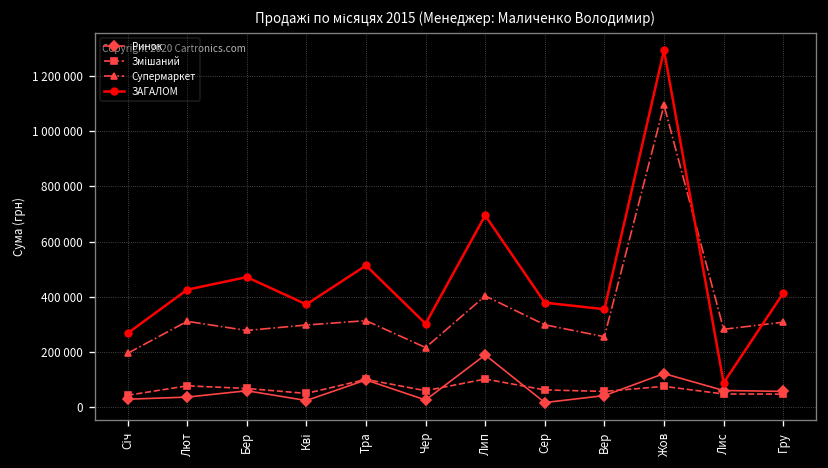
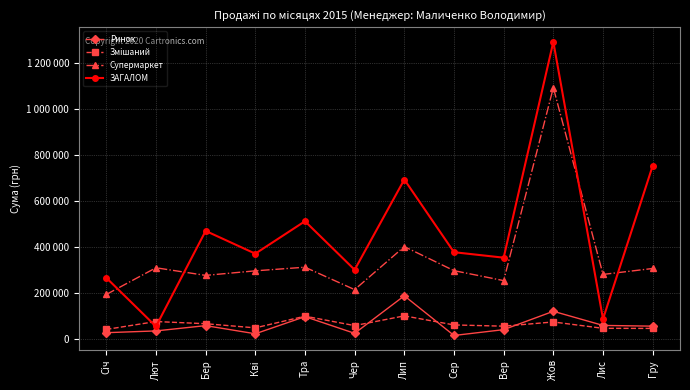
  {
    "ЗАГАЛОМ": {
      "Січ": 270000,
-     "Лют": 430000,
+     "Лют": 60000,
      "Бер": 470000,
      "Кві": 370000,
      "Тра": 510000,
      "Чер": 300000,
      "Лип": 700000,
      "Сер": 380000,
      "Вер": 360000,
      "Жов": 1290000,
      "Лис": 90000,
-     "Гру": 410000
+     "Гру": 750000
    }
  }
